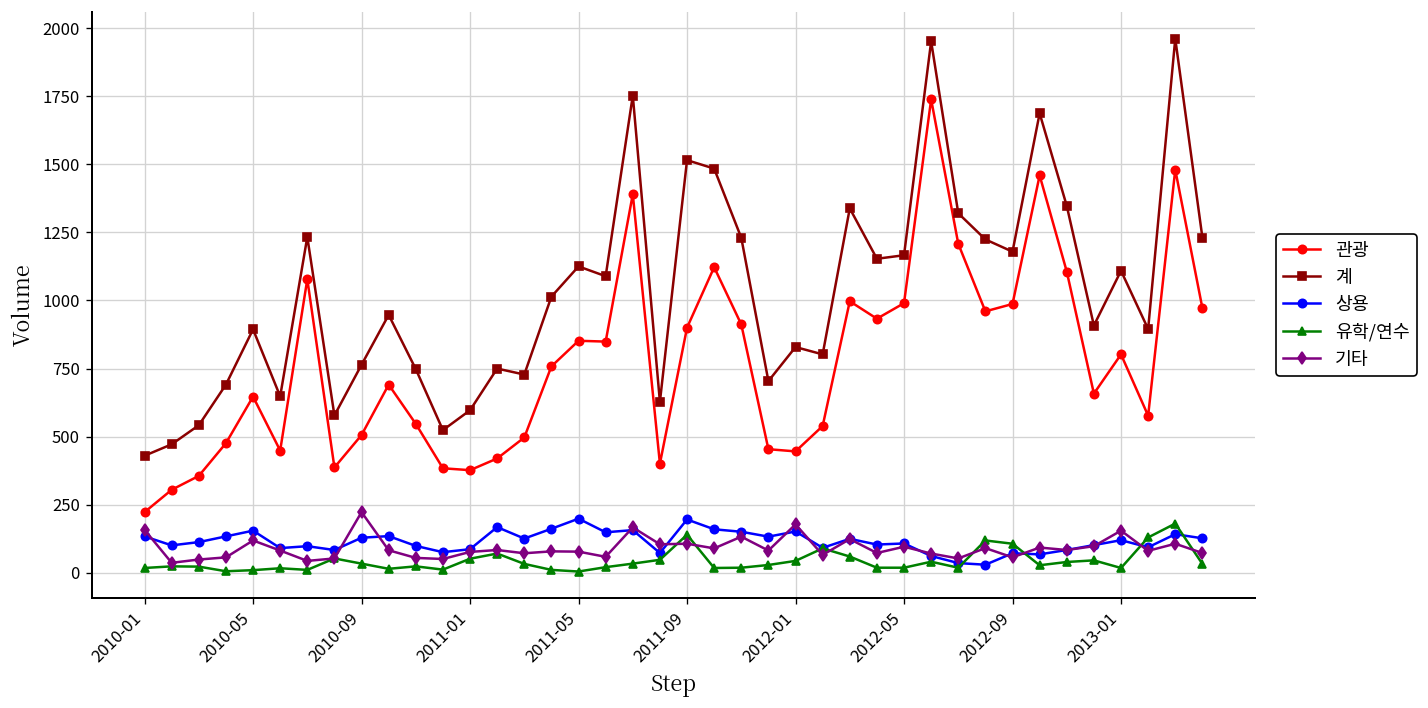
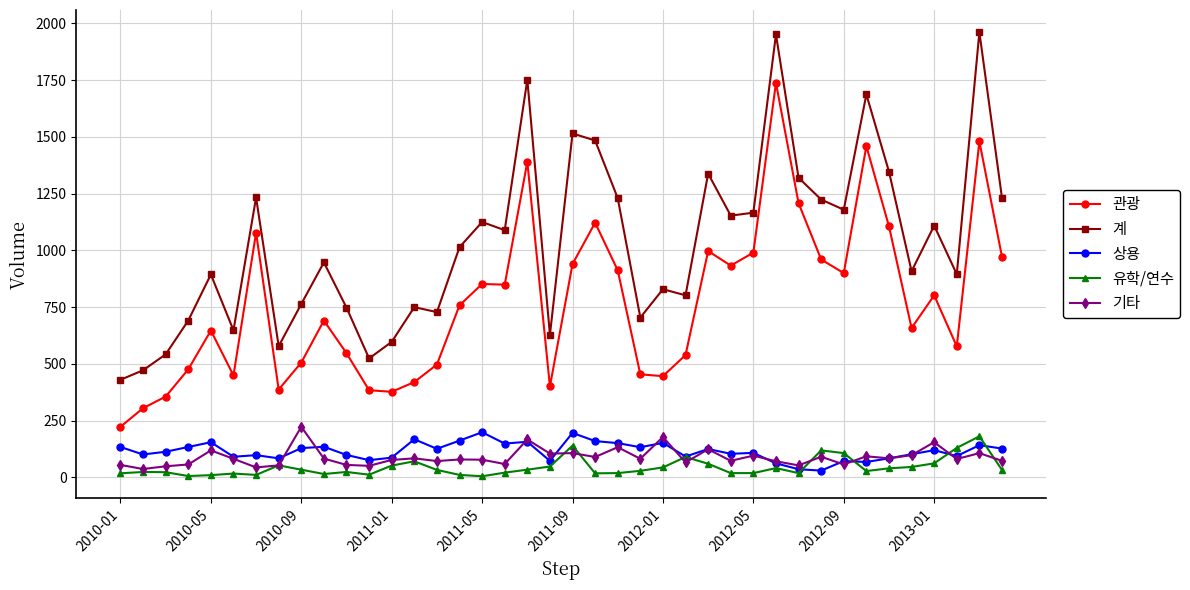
  {
    "관광": {
      "2010-01": 220,
      "2010-05": 650,
      "2010-09": 510,
      "2011-01": 380,
      "2011-05": 850,
-     "2011-09": 900,
+     "2011-09": 940,
      "2012-01": 450,
      "2012-05": 990,
-     "2012-09": 990,
+     "2012-09": 900,
      "2013-01": 800
    },
    "계": {
      "2010-01": 430,
      "2010-05": 890,
      "2010-09": 760,
      "2011-01": 600,
      "2011-05": 1130,
      "2011-09": 1520,
      "2012-01": 830,
      "2012-05": 1170,
      "2012-09": 1180,
      "2013-01": 1110
    },
    "상용": {
      "2010-01": 130,
      "2010-05": 160,
      "2010-09": 130,
      "2011-05": 200,
      "2011-09": 200,
      "2012-01": 150,
      "2012-05": 110,
      "2012-09": 70,
      "2013-01": 120
    },
    "유학/연수": {
      "2010-01": 20,
      "2010-05": 10,
      "2010-09": 30,
      "2011-01": 50,
      "2011-05": 10,
      "2011-09": 140,
      "2012-01": 40,
      "2012-05": 20,
      "2012-09": 110,
-     "2013-01": 20
+     "2013-01": 60
    },
    "기타": {
-     "2010-01": 160,
+     "2010-01": 60,
      "2010-05": 120,
      "2010-09": 220,
      "2011-05": 80,
      "2011-09": 110,
      "2012-01": 180,
      "2012-05": 100,
      "2012-09": 60,
      "2013-01": 160
    }
  }
